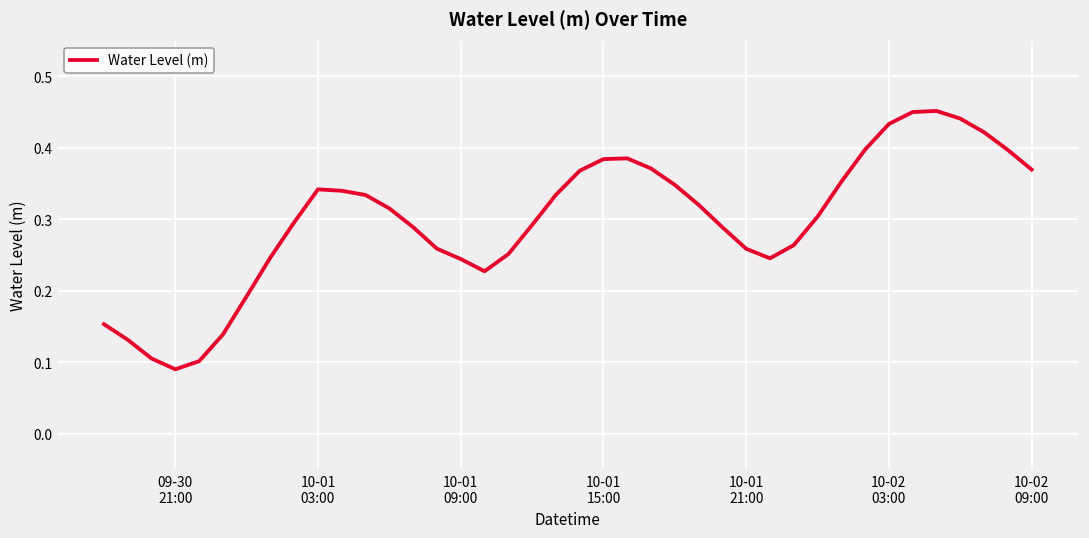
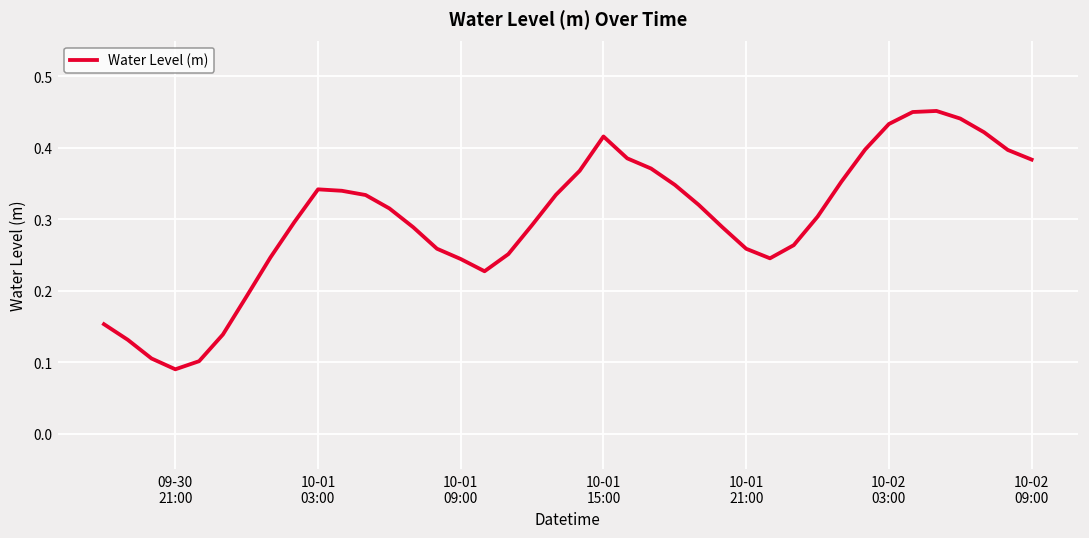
  {
    "09-30 21:00": 0.09,
    "10-01 03:00": 0.34,
    "10-01 09:00": 0.24,
-   "10-01 15:00": 0.38,
+   "10-01 15:00": 0.42,
    "10-01 21:00": 0.26,
    "10-02 03:00": 0.43,
-   "10-02 09:00": 0.37
+   "10-02 09:00": 0.38
  }
